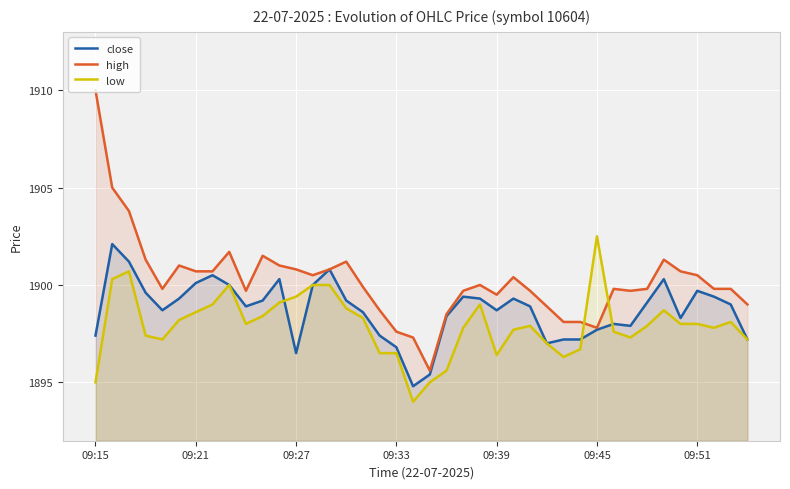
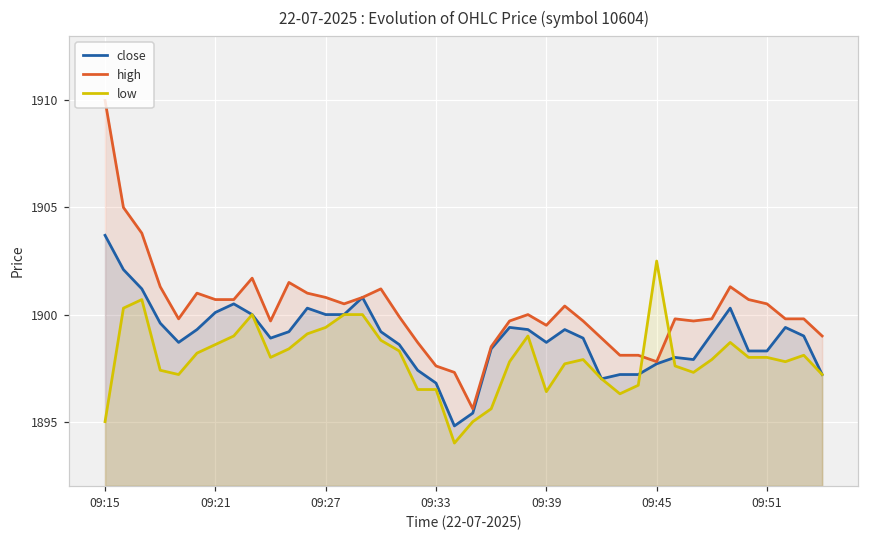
  {
    "close": {
-     "09:15": 1897.4,
+     "09:15": 1903.7,
      "09:21": 1900.1,
-     "09:27": 1896.5,
+     "09:27": 1900.0,
      "09:33": 1896.8,
      "09:39": 1898.7,
-     "09:51": 1899.7
+     "09:51": 1898.3
    },
    "high": {
      "09:21": 1900.7,
      "09:27": 1900.8,
      "09:33": 1897.6,
      "09:39": 1899.5,
      "09:51": 1900.5
    },
    "low": {
      "09:15": 1895.0,
      "09:21": 1898.6,
      "09:27": 1899.4,
      "09:33": 1896.5,
      "09:39": 1896.4,
      "09:45": 1902.5,
      "09:51": 1898.0
    }
  }
